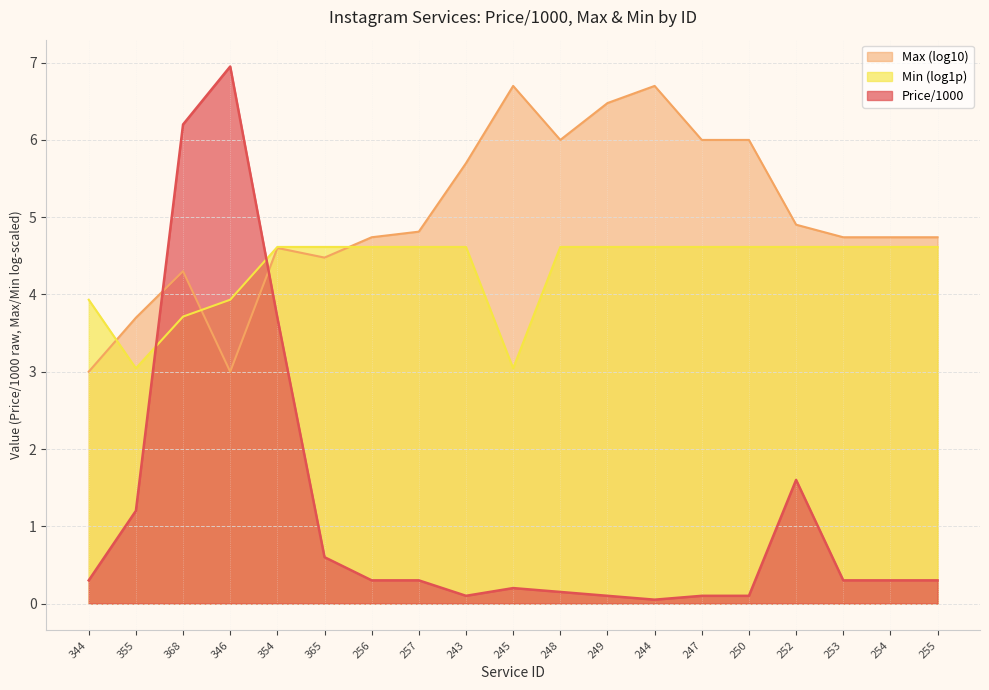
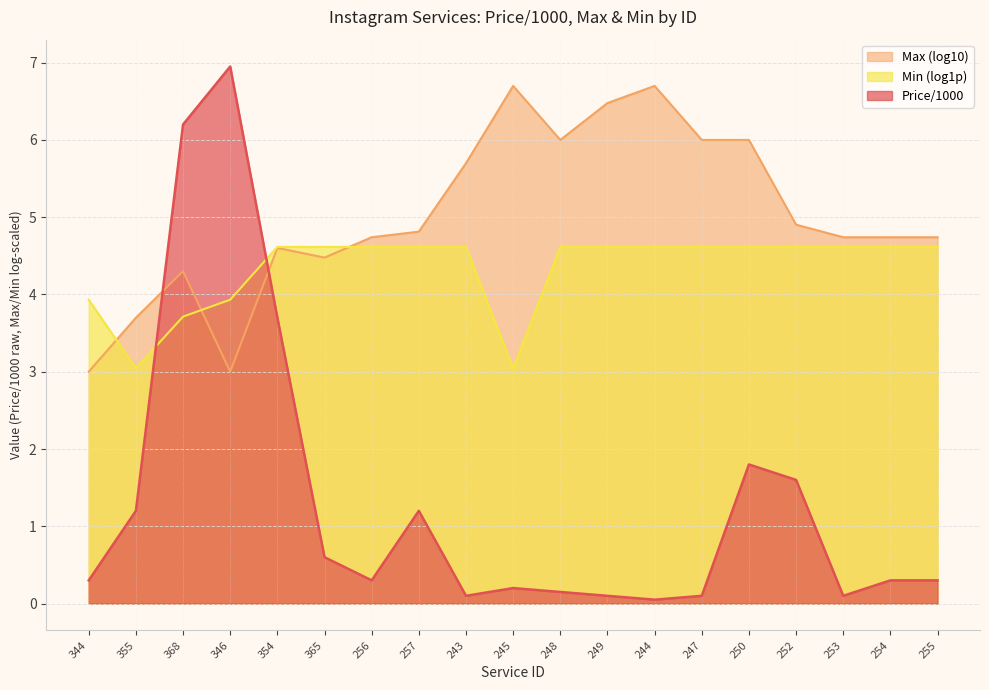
  {
    "Max (log10)": {
      "344": 3.0,
      "355": 3.7,
      "368": 4.3,
      "346": 3.0,
      "365": 4.5,
      "256": 4.7,
      "257": 4.8,
      "243": 5.7,
      "245": 6.7,
      "248": 6.0,
      "249": 6.5,
      "244": 6.7,
      "247": 6.0,
      "250": 6.0,
      "252": 4.9,
      "253": 4.7,
      "254": 4.7,
      "255": 4.7
    },
    "Min (log1p)": {
      "344": 3.9,
      "355": 3.0,
      "368": 3.7,
      "346": 3.9,
      "365": 4.6,
      "256": 4.6,
      "257": 4.6,
      "243": 4.6,
      "245": 3.0,
      "248": 4.6,
      "249": 4.6,
      "244": 4.6,
      "247": 4.6,
      "250": 4.6,
      "252": 4.6,
      "253": 4.6,
      "254": 4.6,
      "255": 4.6
    },
    "Price/1000": {
      "344": 0.3,
      "355": 1.2,
      "368": 6.2,
      "346": 7.0,
      "354": 3.7,
      "365": 0.6,
      "256": 0.3,
-     "257": 0.3,
+     "257": 1.2,
      "243": 0.1,
      "245": 0.2,
      "248": 0.2,
      "249": 0.1,
      "244": 0.1,
      "247": 0.1,
-     "250": 0.1,
+     "250": 1.8,
      "252": 1.6,
-     "253": 0.3,
+     "253": 0.1,
      "254": 0.3,
      "255": 0.3
    }
  }
